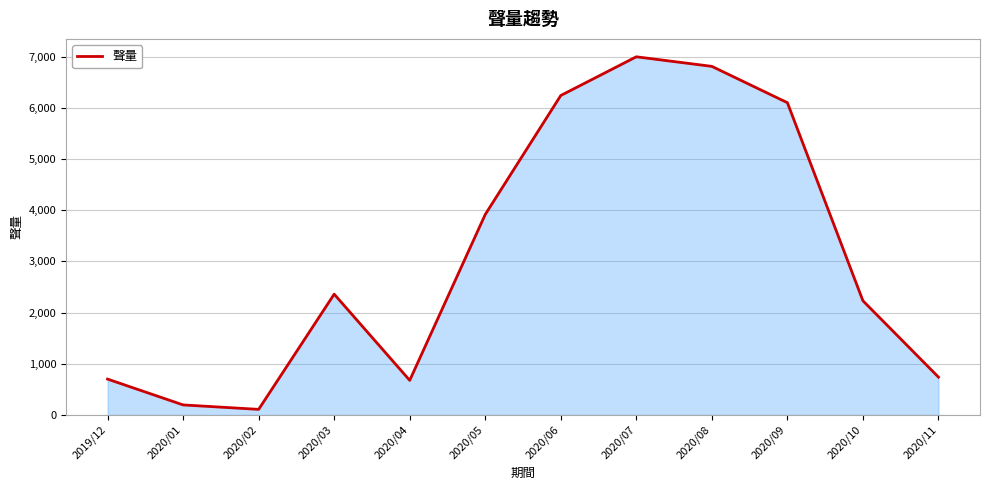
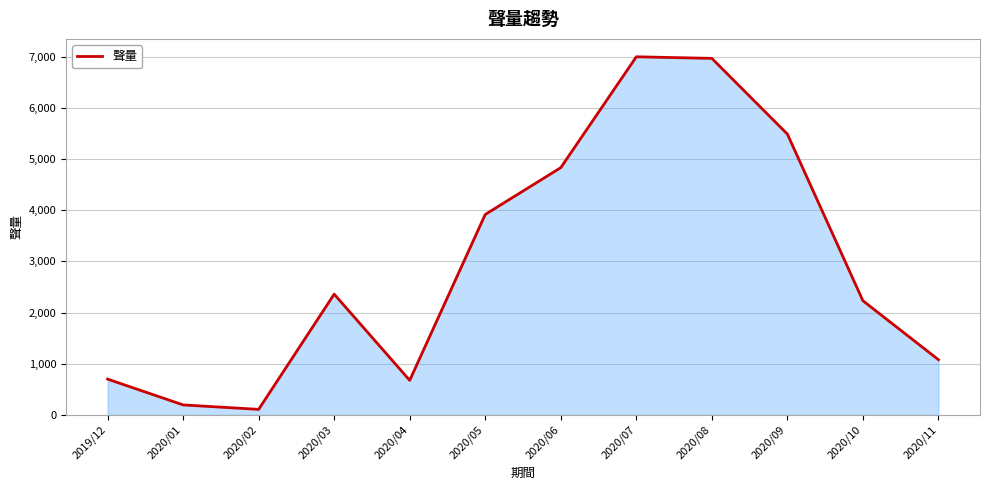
  {
    "2019/12": "700",
    "2020/01": "200",
    "2020/02": "100",
    "2020/03": "2,400",
    "2020/04": "700",
    "2020/05": "3,900",
-   "2020/06": "6,200",
+   "2020/06": "4,800",
    "2020/07": "7,000",
-   "2020/08": "6,800",
-   "2020/09": "6,100",
+   "2020/08": "7,000",
+   "2020/09": "5,500",
    "2020/10": "2,200",
-   "2020/11": "700"
+   "2020/11": "1,100"
  }
